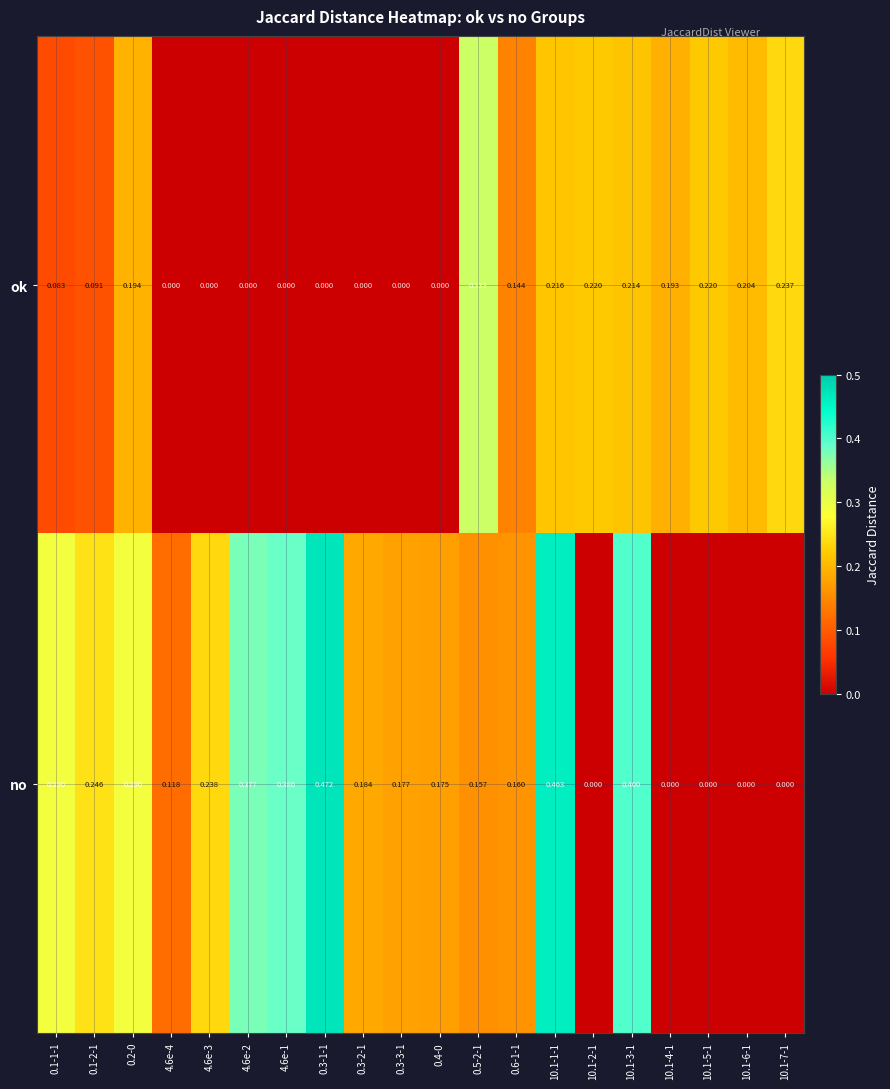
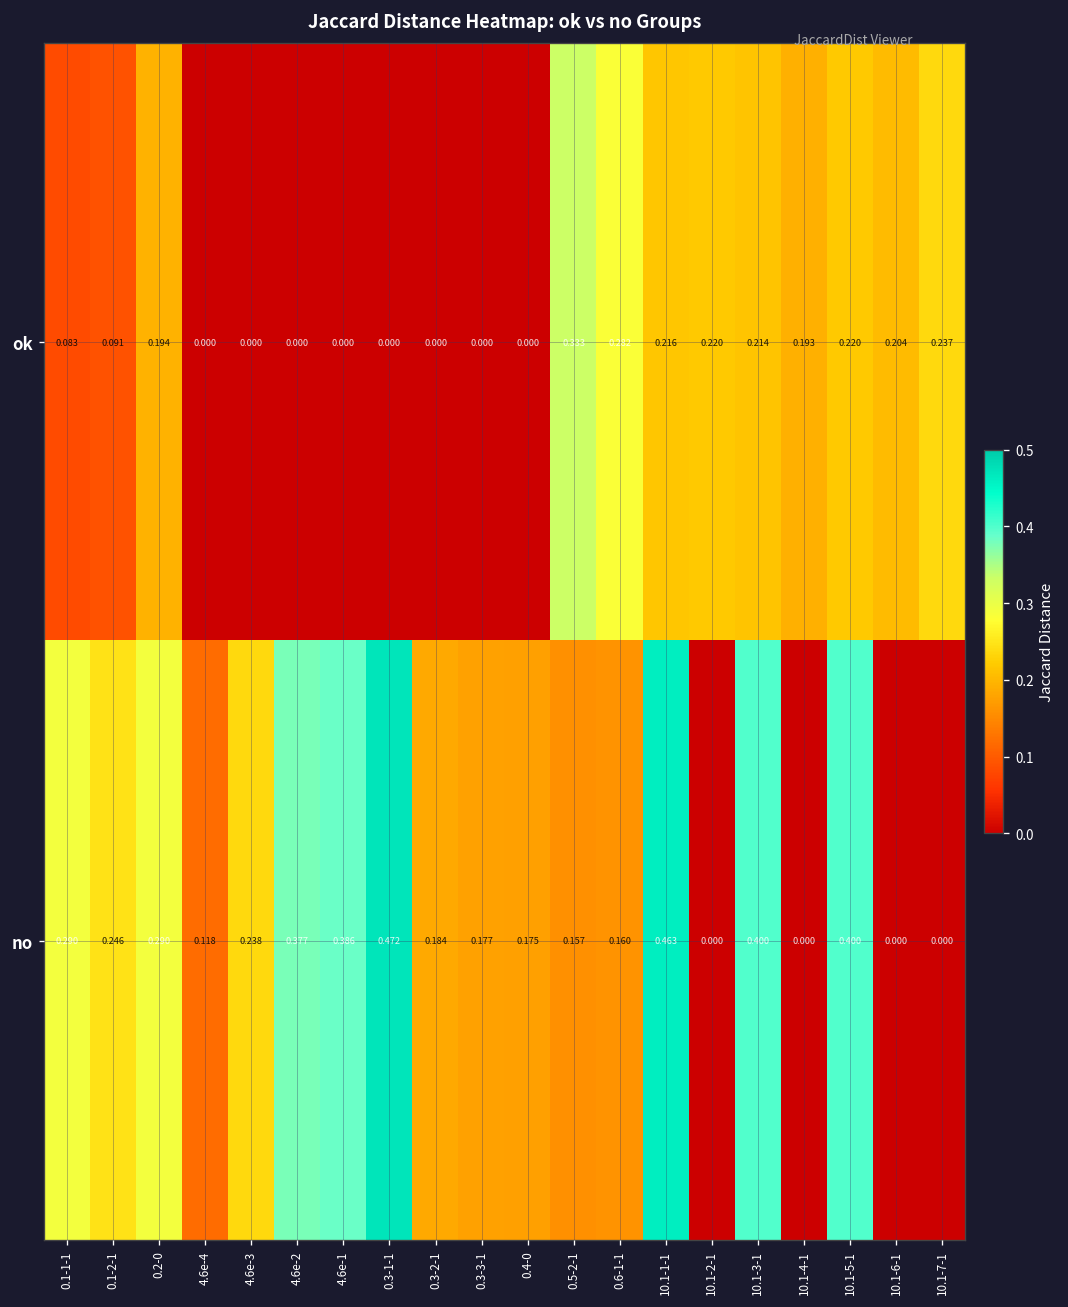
  {
    "ok": {
      "0.1-1-1": 0.083,
      "0.1-2-1": 0.091,
      "0.2-0": 0.194,
      "4.6e-4": 0.000,
      "4.6e-3": 0.000,
      "4.6e-2": 0.000,
      "4.6e-1": 0.000,
      "0.3-1-1": 0.000,
      "0.3-2-1": 0.000,
      "0.3-3-1": 0.000,
      "0.4-0": 0.000,
      "0.5-2-1": 0.333,
-     "0.6-1-1": 0.144,
+     "0.6-1-1": 0.282,
      "10.1-1-1": 0.216,
      "10.1-2-1": 0.220,
      "10.1-3-1": 0.214,
      "10.1-4-1": 0.193,
      "10.1-5-1": 0.220,
      "10.1-6-1": 0.204,
      "10.1-7-1": 0.237
    },
    "no": {
      "0.1-1-1": 0.290,
      "0.1-2-1": 0.246,
      "0.2-0": 0.290,
      "4.6e-4": 0.118,
      "4.6e-3": 0.238,
      "4.6e-2": 0.377,
      "4.6e-1": 0.386,
      "0.3-1-1": 0.472,
      "0.3-2-1": 0.184,
      "0.3-3-1": 0.177,
      "0.4-0": 0.175,
      "0.5-2-1": 0.157,
      "0.6-1-1": 0.160,
      "10.1-1-1": 0.463,
      "10.1-2-1": 0.000,
      "10.1-3-1": 0.400,
      "10.1-4-1": 0.000,
-     "10.1-5-1": 0.000,
+     "10.1-5-1": 0.400,
      "10.1-6-1": 0.000,
      "10.1-7-1": 0.000
    }
  }
